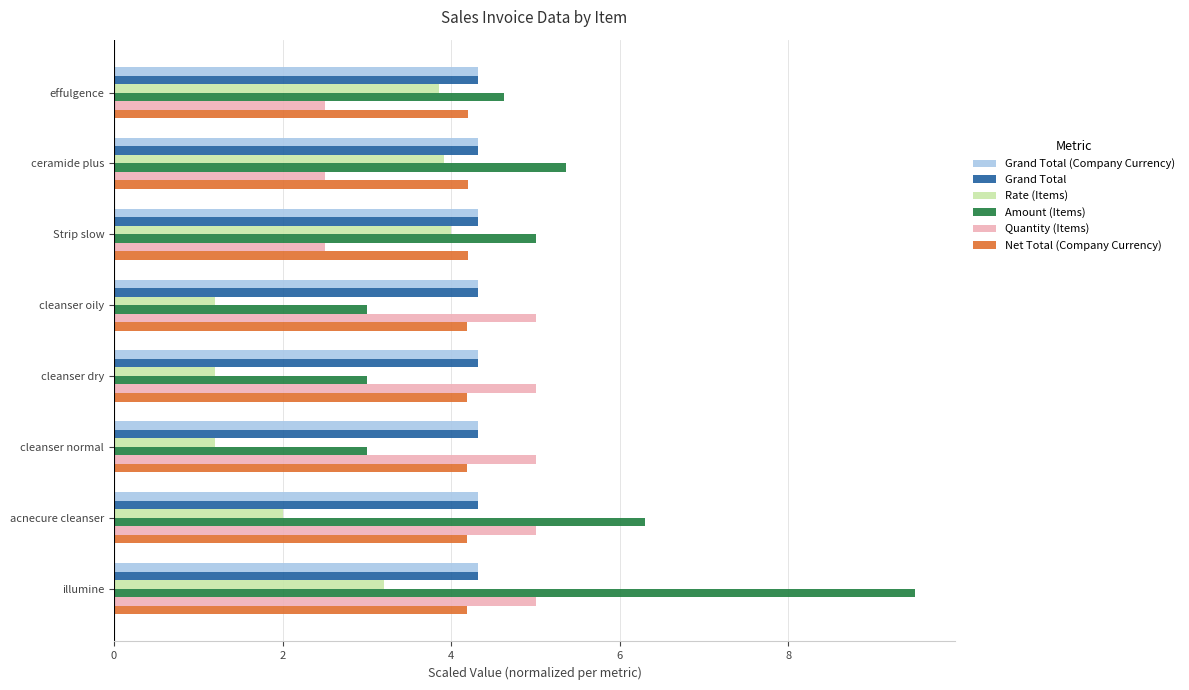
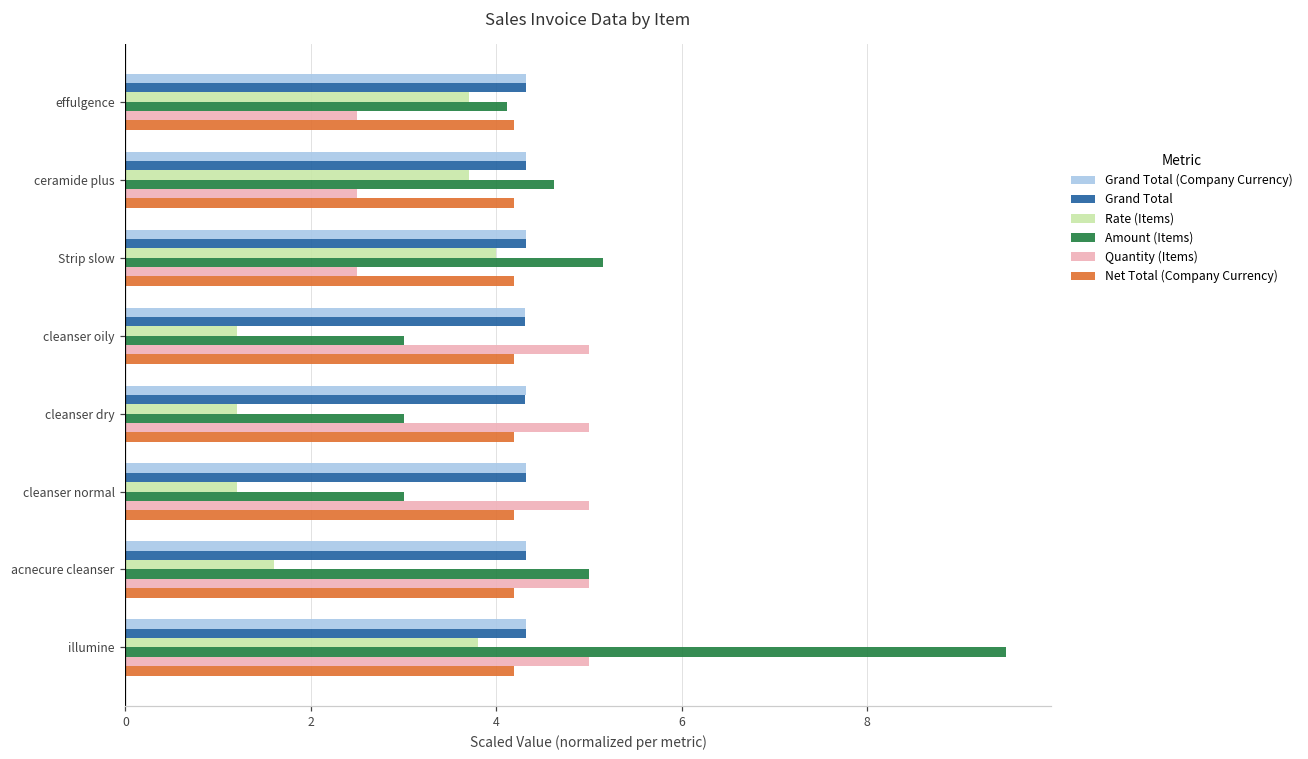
  {
    "Grand Total (Company Currency)": {
      "effulgence": 4.3,
      "ceramide plus": 4.3,
      "Strip slow": 4.3,
      "cleanser oily": 4.3,
      "cleanser dry": 4.3,
      "cleanser normal": 4.3,
      "acnecure cleanser": 4.3,
      "illumine": 4.3
    },
    "Grand Total": {
      "effulgence": 4.3,
      "ceramide plus": 4.3,
      "Strip slow": 4.3,
      "cleanser oily": 4.3,
      "cleanser dry": 4.3,
      "cleanser normal": 4.3,
      "acnecure cleanser": 4.3,
      "illumine": 4.3
    },
    "Rate (Items)": {
-     "effulgence": 3.9,
-     "ceramide plus": 3.9,
+     "effulgence": 3.7,
+     "ceramide plus": 3.7,
      "Strip slow": 4.0,
      "cleanser oily": 1.2,
      "cleanser dry": 1.2,
      "cleanser normal": 1.2,
-     "acnecure cleanser": 2.0,
-     "illumine": 3.2
+     "acnecure cleanser": 1.6,
+     "illumine": 3.8
    },
    "Amount (Items)": {
-     "effulgence": 4.6,
-     "ceramide plus": 5.4,
-     "Strip slow": 5.0,
+     "effulgence": 4.1,
+     "ceramide plus": 4.6,
+     "Strip slow": 5.2,
      "cleanser oily": 3.0,
      "cleanser dry": 3.0,
      "cleanser normal": 3.0,
-     "acnecure cleanser": 6.3,
+     "acnecure cleanser": 5.0,
      "illumine": 9.5
    },
    "Quantity (Items)": {
      "effulgence": 2.5,
      "ceramide plus": 2.5,
      "Strip slow": 2.5,
      "cleanser oily": 5.0,
      "cleanser dry": 5.0,
      "cleanser normal": 5.0,
      "acnecure cleanser": 5.0,
      "illumine": 5.0
    },
    "Net Total (Company Currency)": {
      "effulgence": 4.2,
      "ceramide plus": 4.2,
      "Strip slow": 4.2,
      "cleanser oily": 4.2,
      "cleanser dry": 4.2,
      "cleanser normal": 4.2,
      "acnecure cleanser": 4.2,
      "illumine": 4.2
    }
  }
